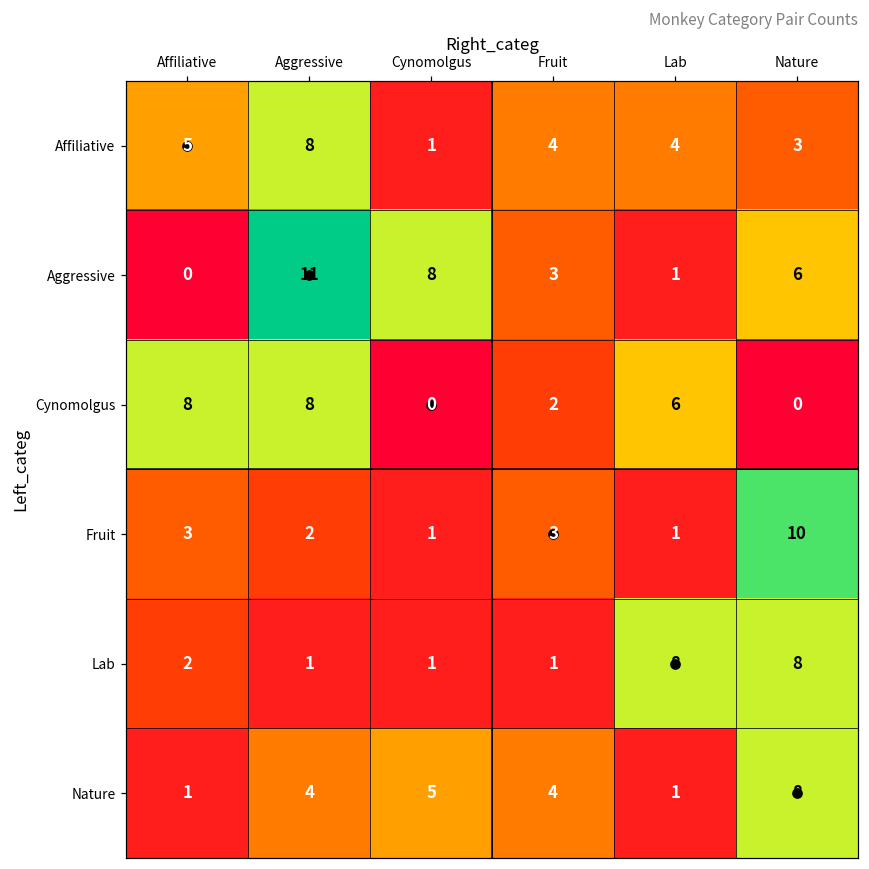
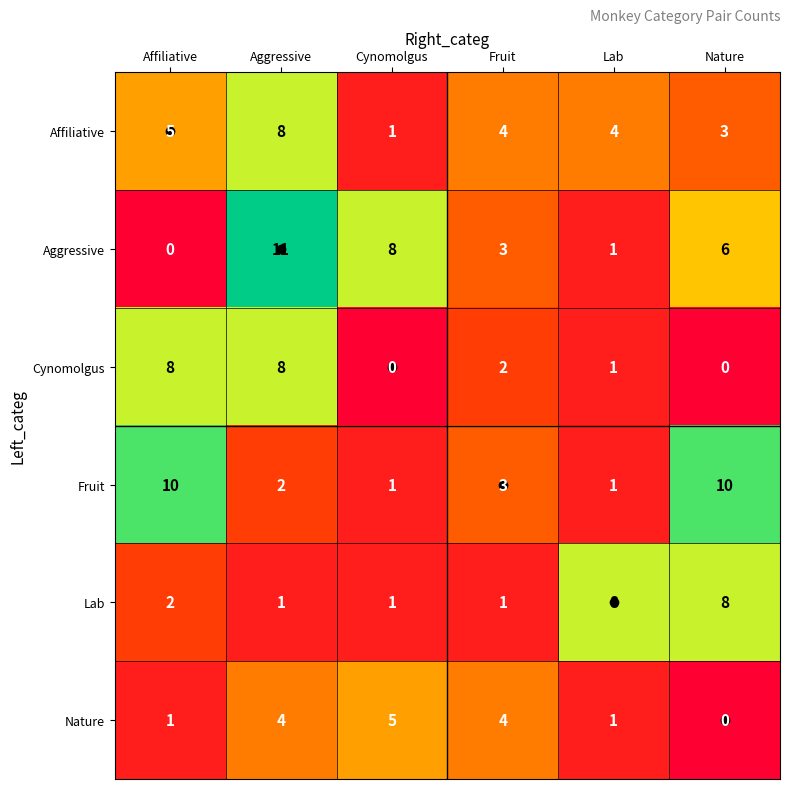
  {
    "Affiliative": {
      "Aggressive": 8,
      "Cynomolgus": 1,
      "Fruit": 4,
      "Lab": 4,
      "Nature": 3
    },
    "Aggressive": {
      "Affiliative": 0,
      "Cynomolgus": 8,
      "Fruit": 3,
      "Lab": 1,
      "Nature": 6
    },
    "Cynomolgus": {
      "Affiliative": 8,
      "Aggressive": 8,
      "Fruit": 2,
-     "Lab": 6,
+     "Lab": 1,
      "Nature": 0
    },
    "Fruit": {
-     "Affiliative": 3,
+     "Affiliative": 10,
      "Aggressive": 2,
      "Cynomolgus": 1,
      "Lab": 1,
      "Nature": 10
    },
    "Lab": {
      "Affiliative": 2,
      "Aggressive": 1,
      "Cynomolgus": 1,
      "Fruit": 1,
      "Nature": 8
    },
    "Nature": {
      "Affiliative": 1,
      "Aggressive": 4,
      "Cynomolgus": 5,
      "Fruit": 4,
      "Lab": 1,
-     "Nature": 8
+     "Nature": 0
    }
  }
